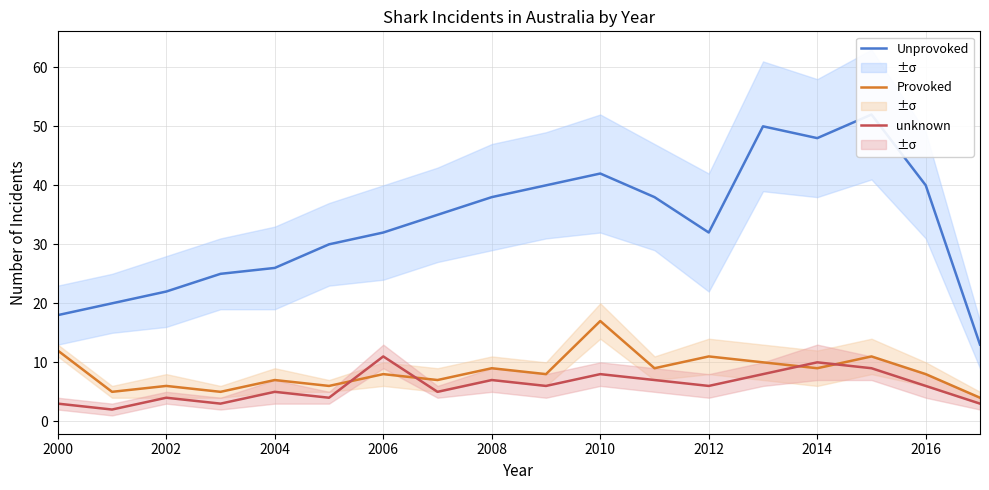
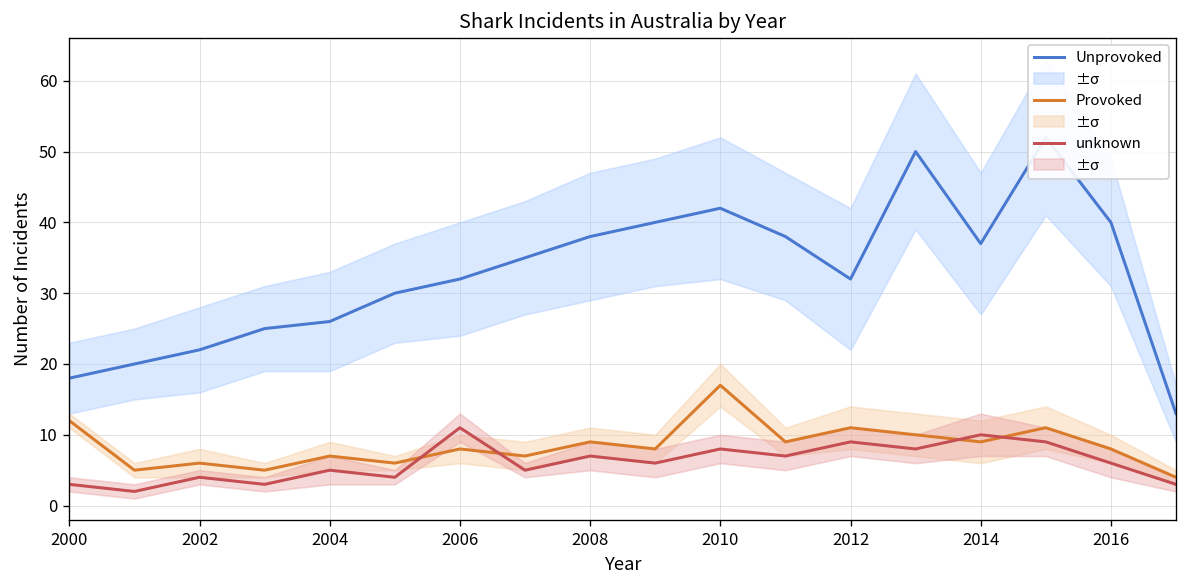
  {
    "Unprovoked": {
      "2000": 18,
      "2002": 22,
      "2004": 26,
      "2006": 32,
      "2008": 38,
      "2010": 42,
      "2012": 32,
-     "2014": 48,
+     "2014": 37,
      "2016": 40
    },
    "Provoked": {
      "2000": 12,
      "2002": 6,
      "2006": 8,
      "2010": 17,
      "2014": 9
    },
    "unknown": {
      "2000": 3,
      "2002": 4,
      "2004": 5,
      "2006": 11,
      "2008": 7,
      "2010": 8,
-     "2012": 6,
+     "2012": 9,
      "2014": 10,
      "2016": 6
    }
  }
